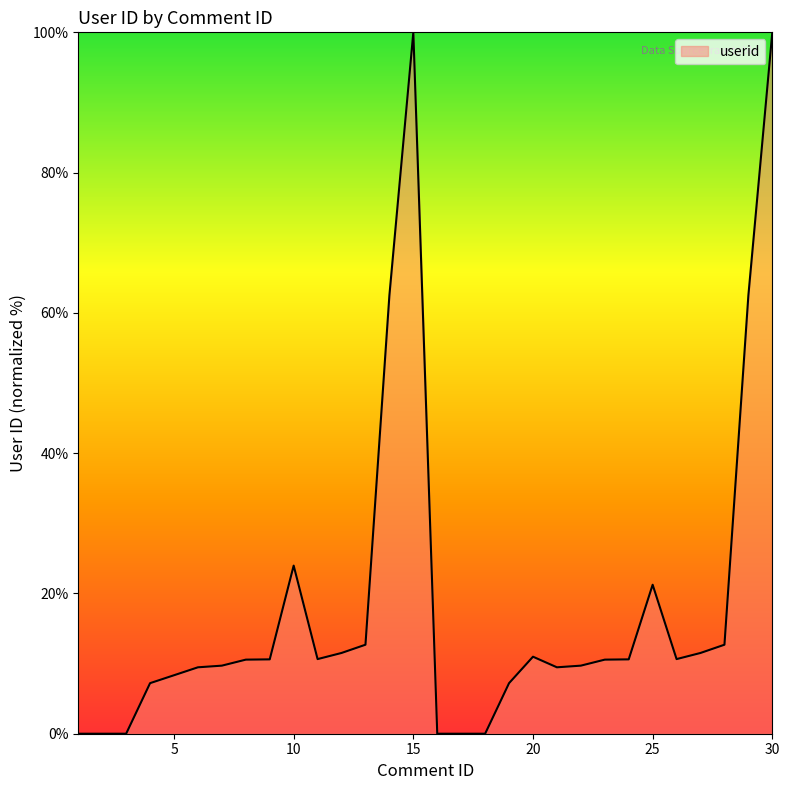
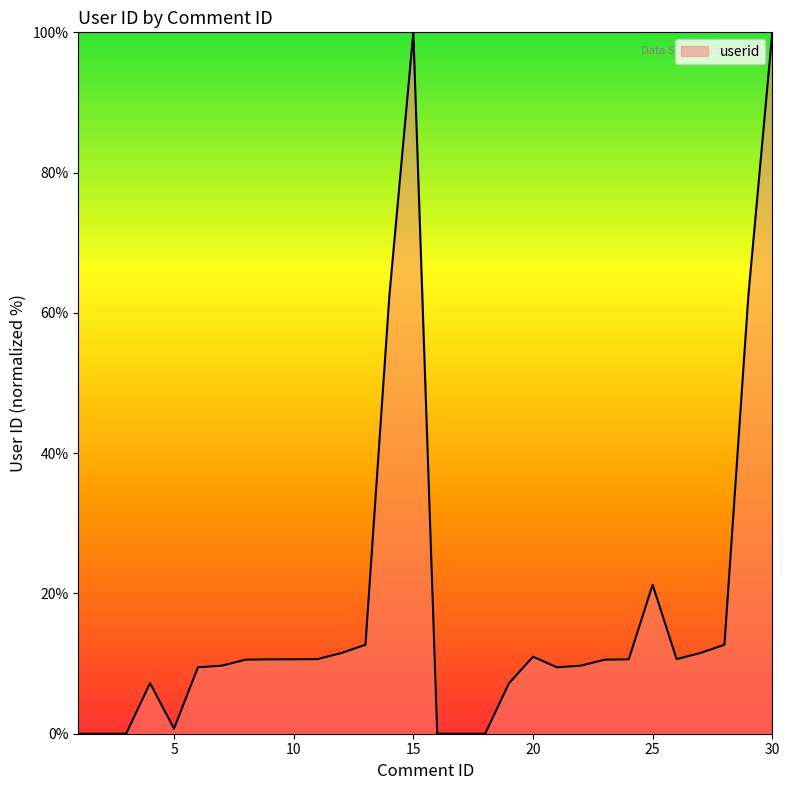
  {
-   "5": "8%",
-   "10": "24%",
+   "5": "1%",
+   "10": "11%",
    "15": "100%",
    "20": "11%",
    "25": "21%",
    "30": "100%"
  }
